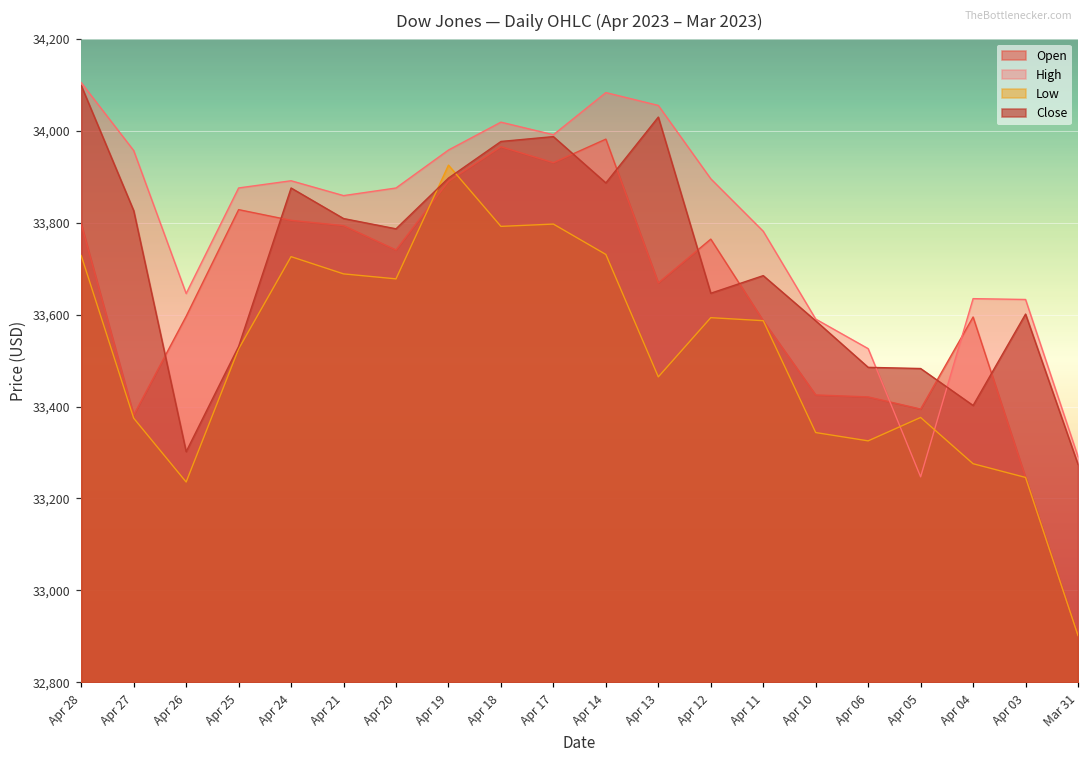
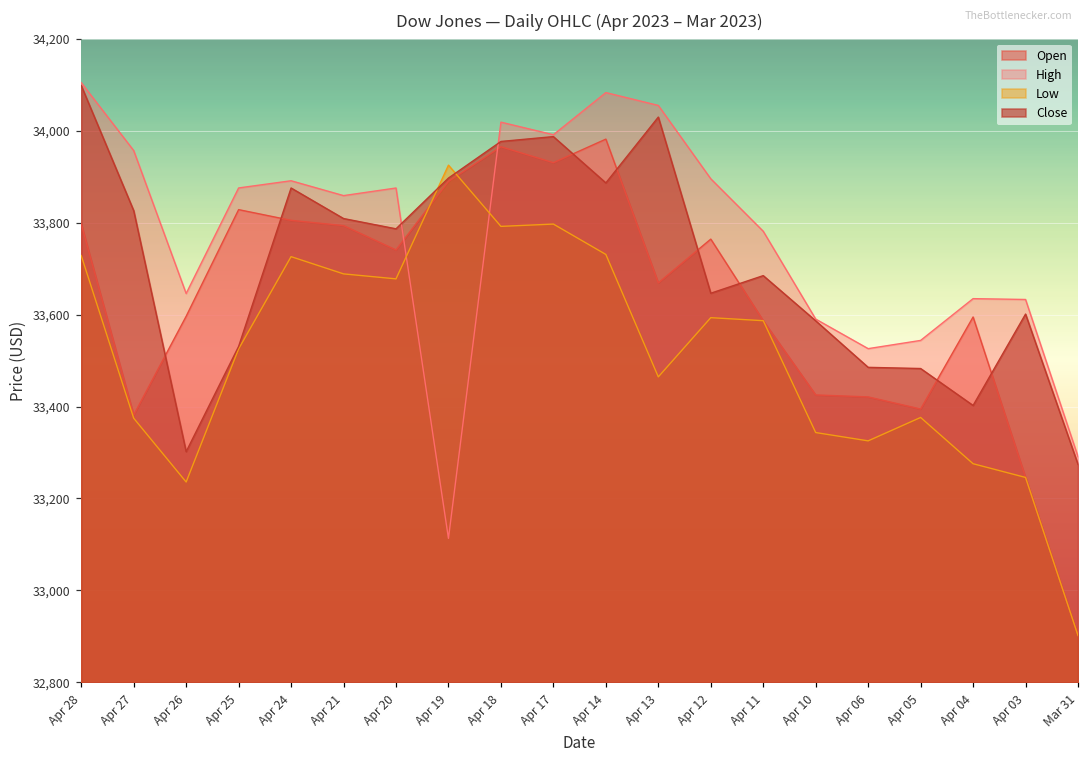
  {
    "High": {
      "Apr 28": "34,100",
      "Apr 27": "33,960",
      "Apr 26": "33,650",
      "Apr 25": "33,880",
      "Apr 24": "33,890",
      "Apr 21": "33,860",
      "Apr 20": "33,880",
-     "Apr 19": "33,960",
+     "Apr 19": "33,110",
      "Apr 18": "34,020",
      "Apr 14": "34,080",
      "Apr 13": "34,050",
      "Apr 12": "33,900",
      "Apr 11": "33,780",
      "Apr 06": "33,530",
-     "Apr 05": "33,250",
+     "Apr 05": "33,540",
      "Apr 04": "33,630",
      "Apr 03": "33,630",
      "Mar 31": "33,290"
    },
    "Low": {
      "Apr 28": "33,730",
      "Apr 27": "33,370",
      "Apr 26": "33,240",
      "Apr 24": "33,730",
      "Apr 21": "33,690",
      "Apr 20": "33,680",
      "Apr 19": "33,930",
      "Apr 18": "33,790",
      "Apr 17": "33,800",
      "Apr 14": "33,730",
      "Apr 13": "33,460",
      "Apr 12": "33,590",
      "Apr 10": "33,340",
      "Apr 06": "33,330",
      "Apr 05": "33,380",
      "Apr 04": "33,280"
    }
  }
